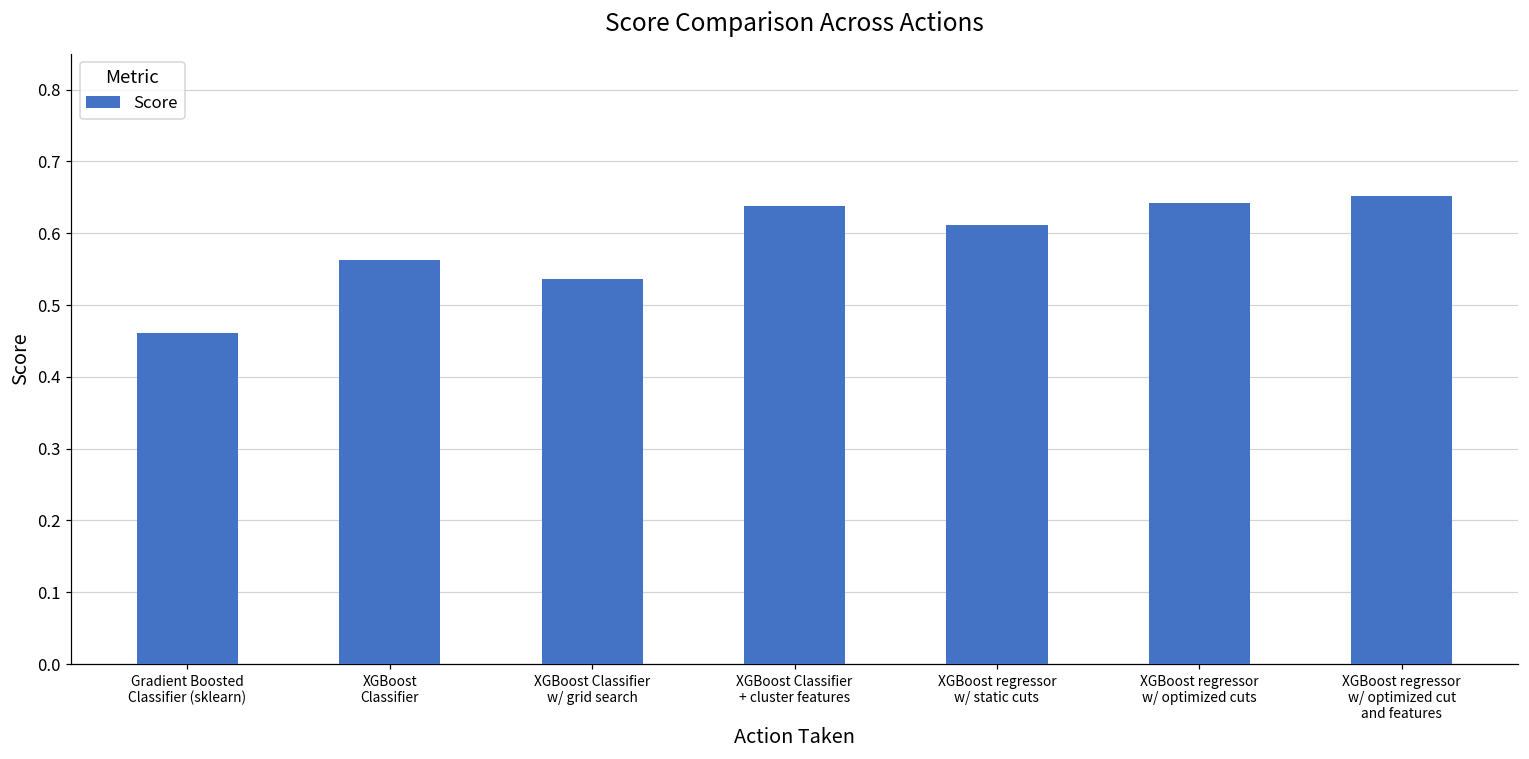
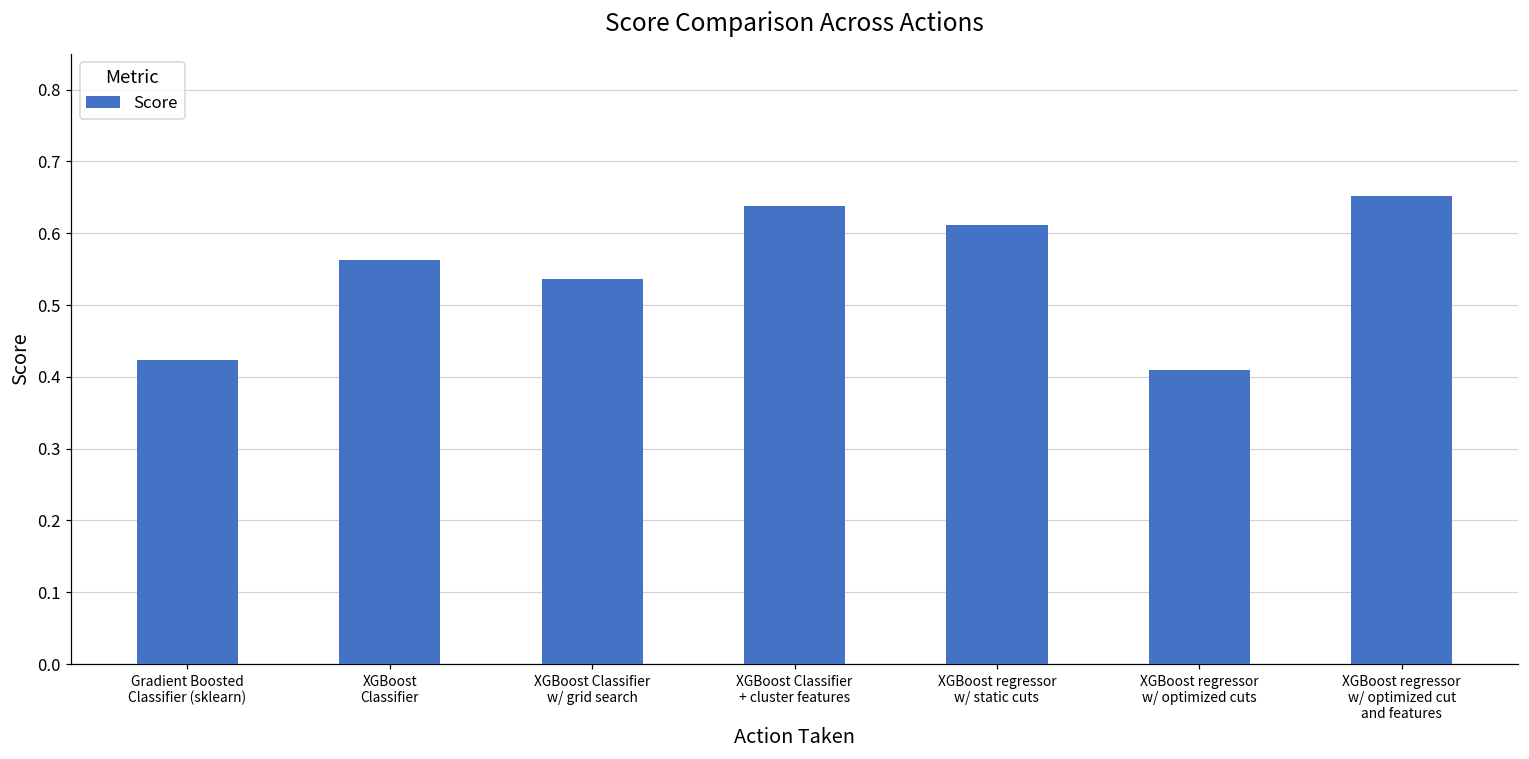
  {
-   "Gradient Boosted Classifier (sklearn)": 0.46,
+   "Gradient Boosted Classifier (sklearn)": 0.42,
    "XGBoost Classifier": 0.56,
    "XGBoost Classifier w/ grid search": 0.54,
    "XGBoost Classifier + cluster features": 0.64,
    "XGBoost regressor w/ static cuts": 0.61,
-   "XGBoost regressor w/ optimized cuts": 0.64,
+   "XGBoost regressor w/ optimized cuts": 0.41,
    "XGBoost regressor w/ optimized cut and features": 0.65
  }
